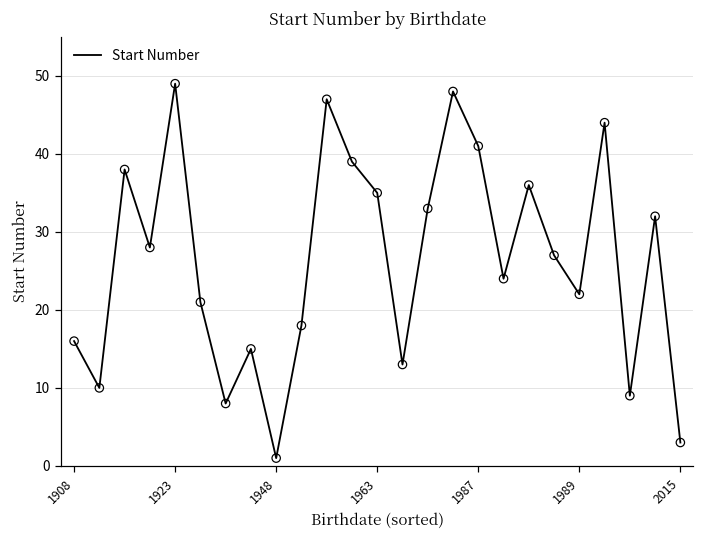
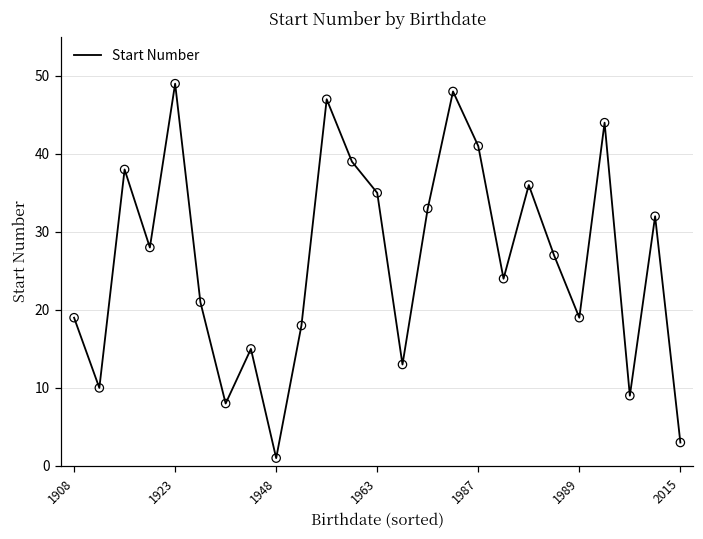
  {
-   "1908": 16,
+   "1908": 19,
    "1923": 49,
    "1948": 1,
    "1963": 35,
    "1987": 41,
-   "1989": 22,
+   "1989": 19,
    "2015": 3
  }
